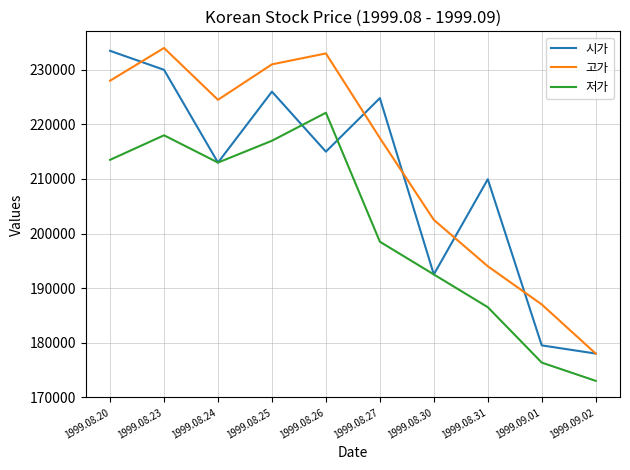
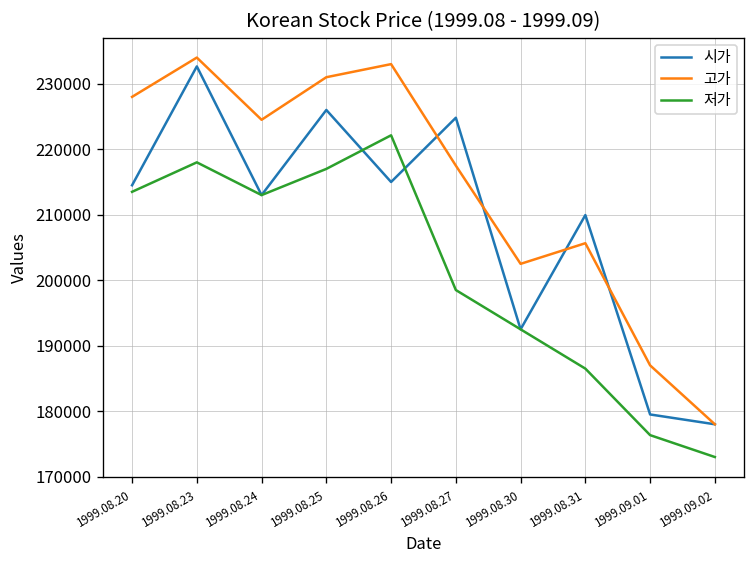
  {
    "시가": {
-     "1999.08.20": 233000,
-     "1999.08.23": 230000,
+     "1999.08.20": 215000,
+     "1999.08.23": 233000,
      "1999.08.25": 226000,
      "1999.08.26": 215000,
      "1999.08.27": 225000,
      "1999.08.31": 210000,
      "1999.09.01": 180000
    },
    "고가": {
      "1999.08.20": 228000,
      "1999.08.23": 234000,
      "1999.08.24": 225000,
      "1999.08.25": 231000,
      "1999.08.26": 233000,
      "1999.08.27": 218000,
      "1999.08.30": 203000,
-     "1999.08.31": 194000,
+     "1999.08.31": 206000,
      "1999.09.01": 187000
    },
    "저가": {
      "1999.08.20": 214000,
      "1999.08.23": 218000,
      "1999.08.25": 217000,
      "1999.08.26": 222000,
      "1999.08.27": 199000,
      "1999.08.31": 187000,
      "1999.09.01": 176000,
      "1999.09.02": 173000
    }
  }
